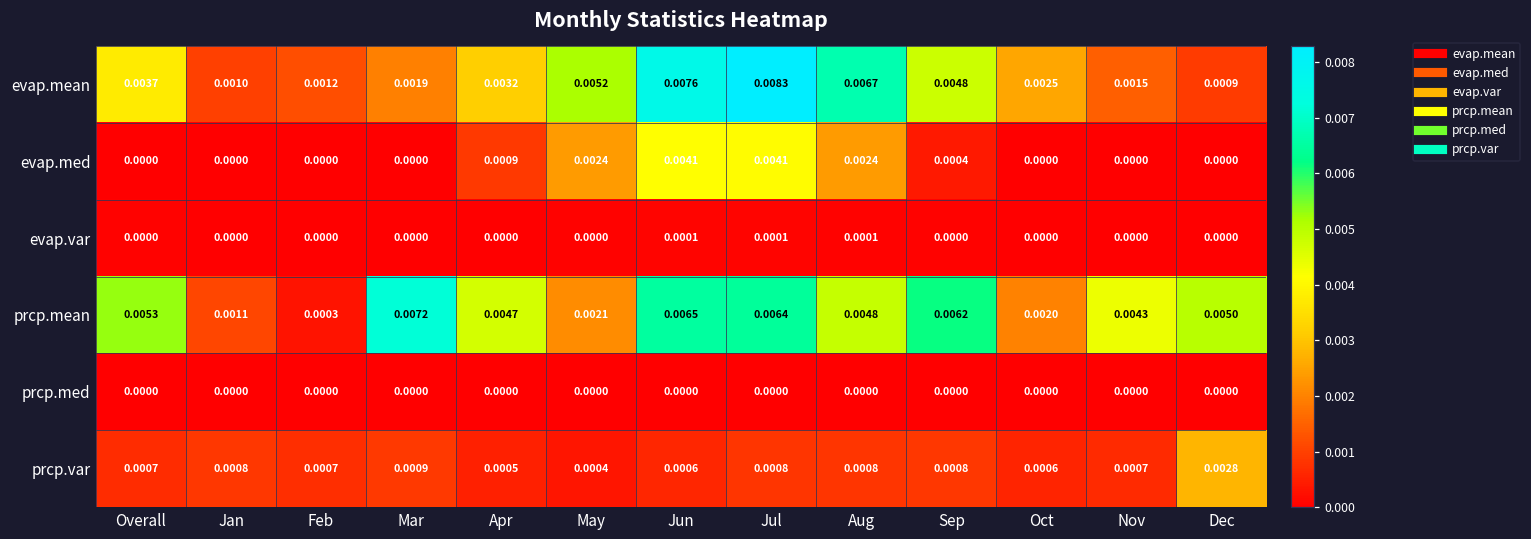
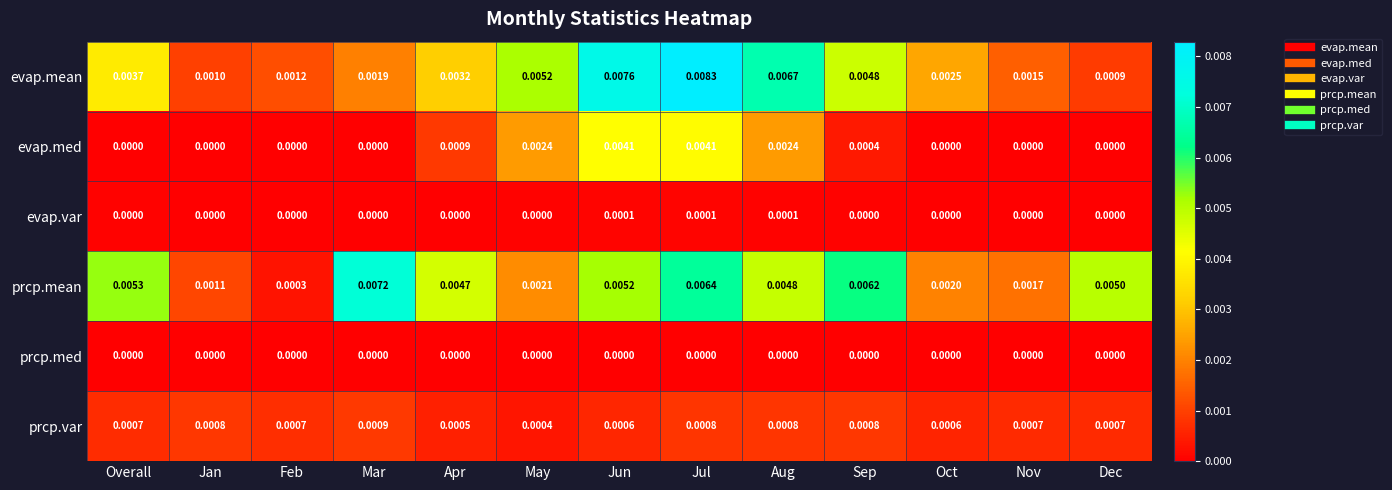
  {
    "evap.mean": {
      "Overall": 0.0037,
      "Jan": 0.0010,
      "Feb": 0.0012,
      "Mar": 0.0019,
      "Apr": 0.0032,
      "May": 0.0052,
      "Jun": 0.0076,
      "Jul": 0.0083,
      "Aug": 0.0067,
      "Sep": 0.0048,
      "Oct": 0.0025,
      "Nov": 0.0015,
      "Dec": 0.0009
    },
    "evap.med": {
      "Overall": 0.0000,
      "Jan": 0.0000,
      "Feb": 0.0000,
      "Mar": 0.0000,
      "Apr": 0.0009,
      "May": 0.0024,
      "Jun": 0.0041,
      "Jul": 0.0041,
      "Aug": 0.0024,
      "Sep": 0.0004,
      "Oct": 0.0000,
      "Nov": 0.0000,
      "Dec": 0.0000
    },
    "evap.var": {
      "Overall": 0.0000,
      "Jan": 0.0000,
      "Feb": 0.0000,
      "Mar": 0.0000,
      "Apr": 0.0000,
      "May": 0.0000,
      "Jun": 0.0001,
      "Jul": 0.0001,
      "Aug": 0.0001,
      "Sep": 0.0000,
      "Oct": 0.0000,
      "Nov": 0.0000,
      "Dec": 0.0000
    },
    "prcp.mean": {
      "Overall": 0.0053,
      "Jan": 0.0011,
      "Feb": 0.0003,
      "Mar": 0.0072,
      "Apr": 0.0047,
      "May": 0.0021,
-     "Jun": 0.0065,
+     "Jun": 0.0052,
      "Jul": 0.0064,
      "Aug": 0.0048,
      "Sep": 0.0062,
      "Oct": 0.0020,
-     "Nov": 0.0043,
+     "Nov": 0.0017,
      "Dec": 0.0050
    },
    "prcp.med": {
      "Overall": 0.0000,
      "Jan": 0.0000,
      "Feb": 0.0000,
      "Mar": 0.0000,
      "Apr": 0.0000,
      "May": 0.0000,
      "Jun": 0.0000,
      "Jul": 0.0000,
      "Aug": 0.0000,
      "Sep": 0.0000,
      "Oct": 0.0000,
      "Nov": 0.0000,
      "Dec": 0.0000
    },
    "prcp.var": {
      "Overall": 0.0007,
      "Jan": 0.0008,
      "Feb": 0.0007,
      "Mar": 0.0009,
      "Apr": 0.0005,
      "May": 0.0004,
      "Jun": 0.0006,
      "Jul": 0.0008,
      "Aug": 0.0008,
      "Sep": 0.0008,
      "Oct": 0.0006,
      "Nov": 0.0007,
-     "Dec": 0.0028
+     "Dec": 0.0007
    }
  }
